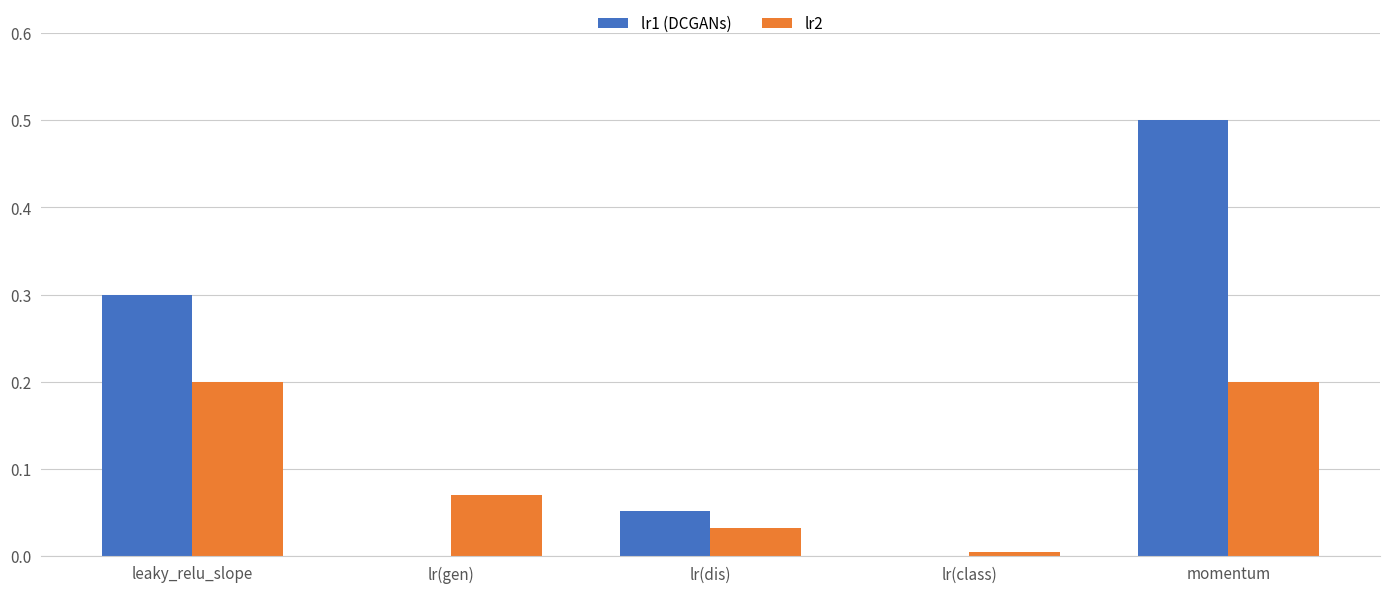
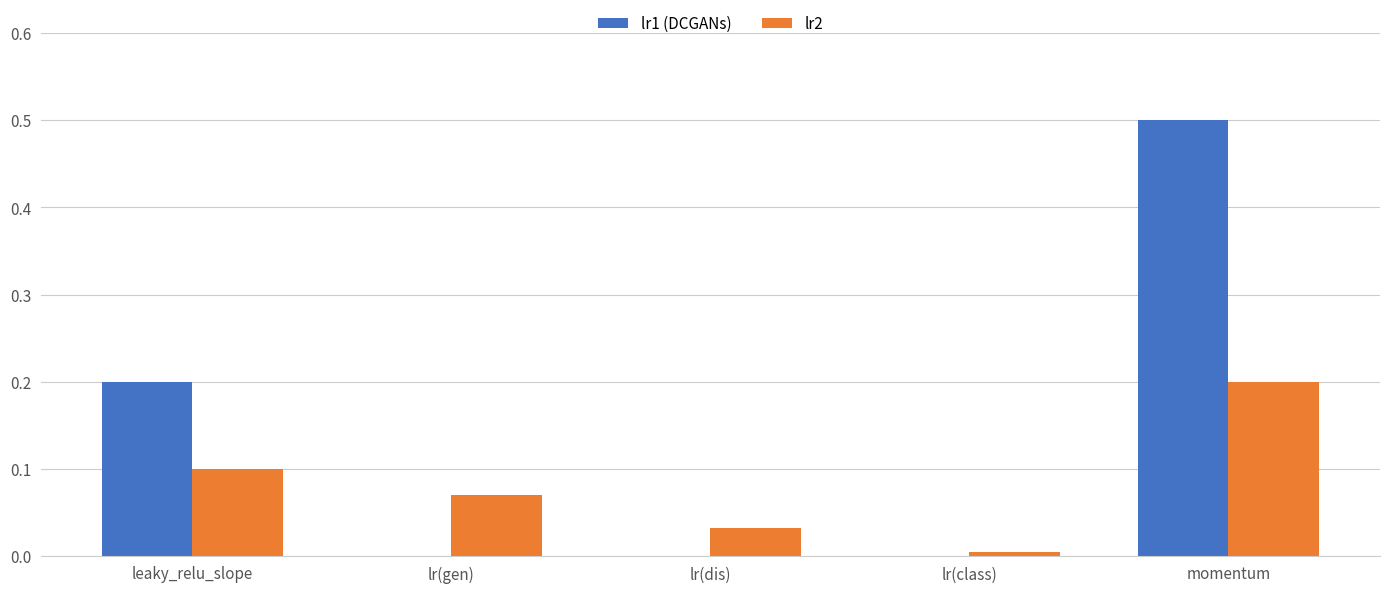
  {
    "lr1 (DCGANs)": {
-     "leaky_relu_slope": 0.3,
-     "lr(dis)": 0.05,
+     "leaky_relu_slope": 0.2,
+     "lr(dis)": 0.00,
      "momentum": 0.50
    },
    "lr2": {
-     "leaky_relu_slope": 0.2,
+     "leaky_relu_slope": 0.1,
      "lr(gen)": 0.07,
      "lr(dis)": 0.03,
      "lr(class)": 0.01,
      "momentum": 0.2
    }
  }
